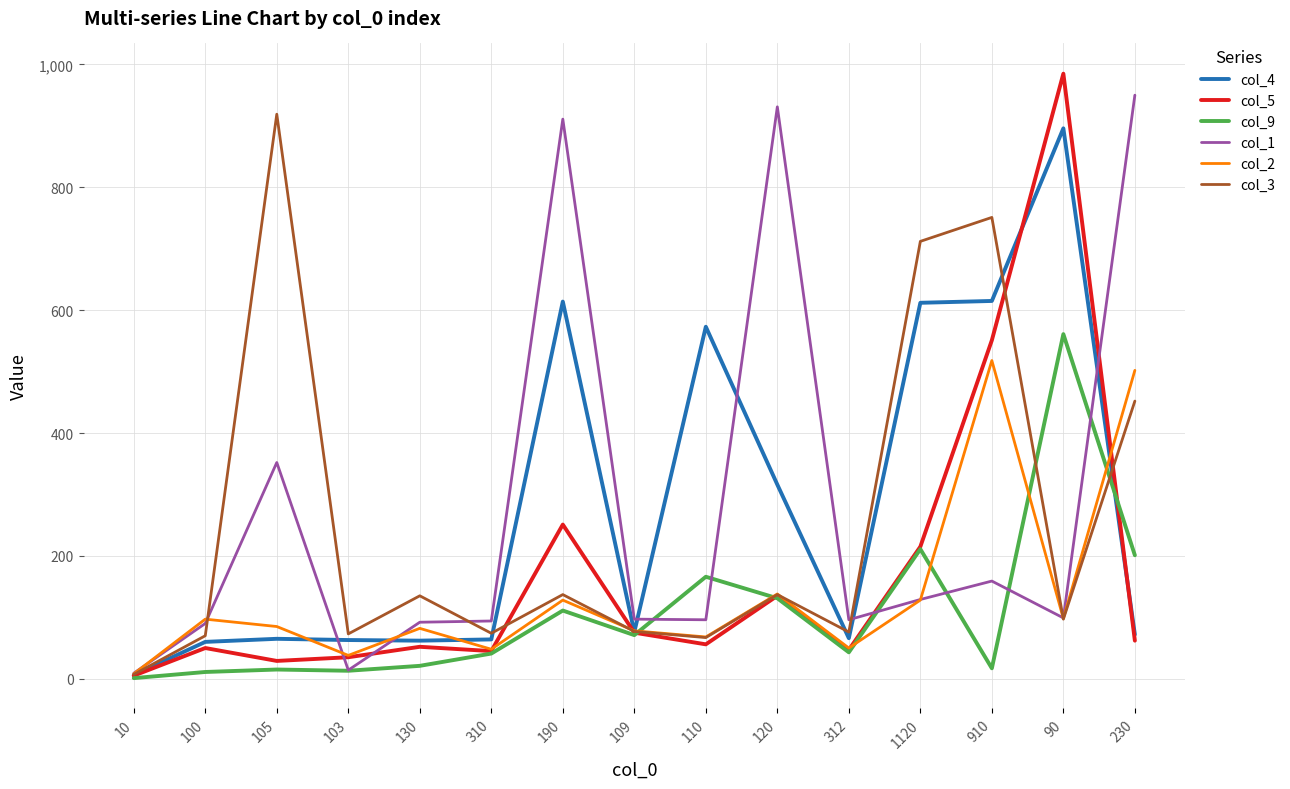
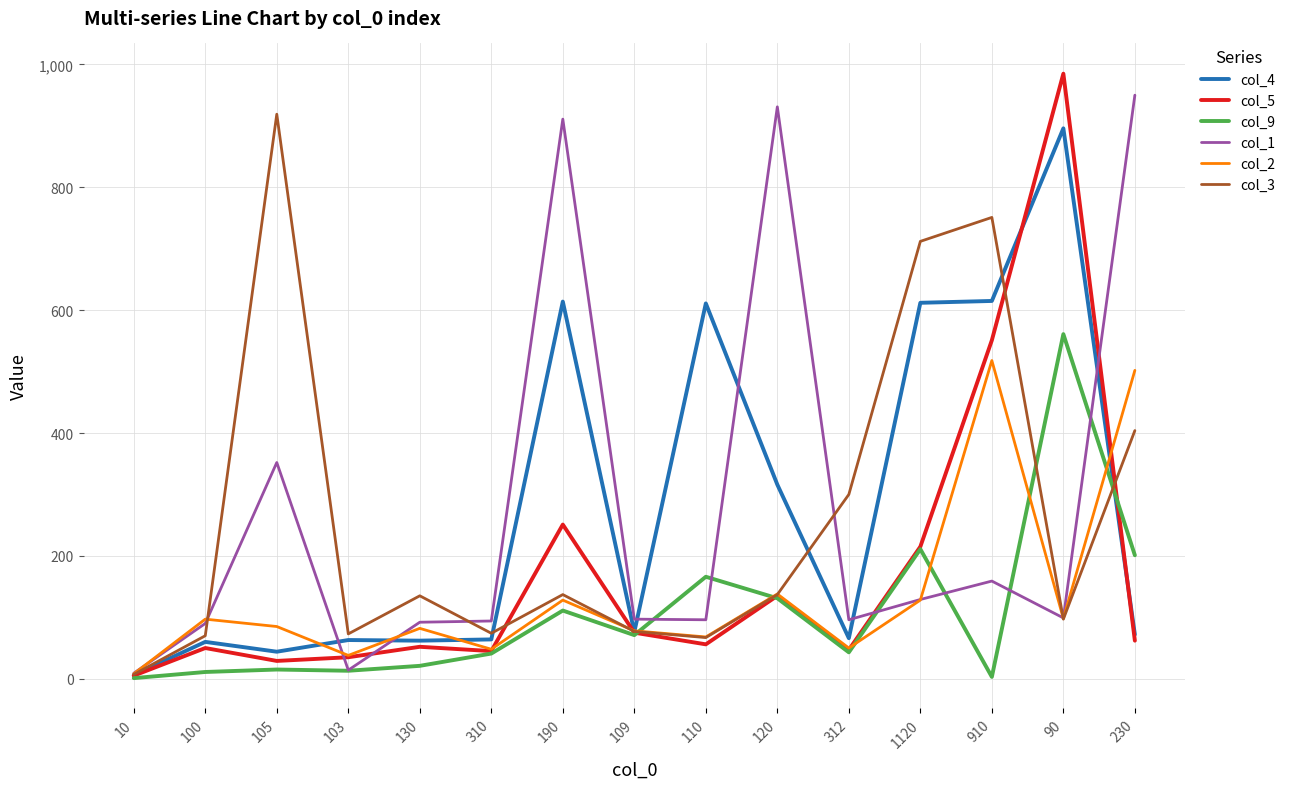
  {
    "col_4": {
      "100": 60,
-     "105": 70,
+     "105": 40,
      "103": 60,
      "130": 60,
      "310": 60,
      "190": 610,
-     "110": 570,
+     "110": 610,
      "120": 320,
      "312": 70,
      "1120": 610,
      "910": 620,
      "90": 900,
      "230": 70
    },
    "col_5": {
      "100": 50,
      "105": 30,
      "130": 50,
      "190": 250,
      "110": 60,
      "910": 550,
      "90": 990,
      "230": 60
    },
    "col_9": {
      "100": 10,
      "105": 20,
      "130": 20,
      "190": 110,
      "110": 170,
-     "910": 20,
+     "910": 0,
      "90": 560,
      "230": 200
    },
    "col_1": {
      "100": 90,
      "105": 350,
      "130": 90,
      "310": 90,
      "190": 910,
      "109": 100,
      "110": 100,
      "120": 930,
      "312": 100,
      "910": 160,
      "230": 950
    },
    "col_2": {
      "100": 100,
      "105": 90,
      "130": 80,
      "190": 130,
      "910": 520,
      "230": 500
    },
    "col_3": {
      "100": 70,
      "105": 920,
      "103": 70,
      "130": 140,
      "310": 70,
      "190": 140,
-     "312": 80,
+     "312": 300,
      "1120": 710,
      "910": 750,
-     "230": 450
+     "230": 400
    }
  }
